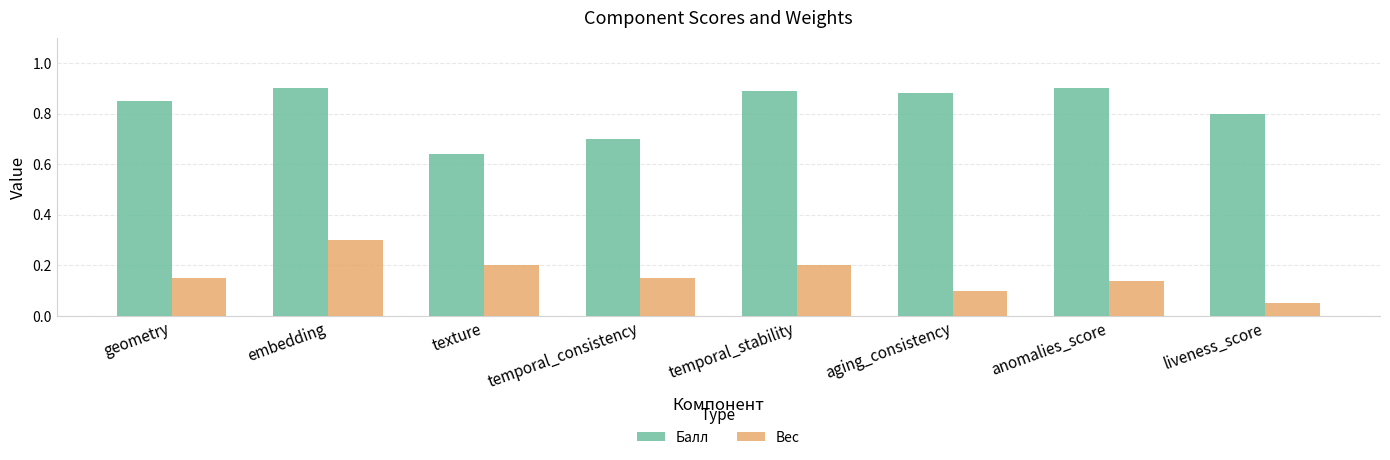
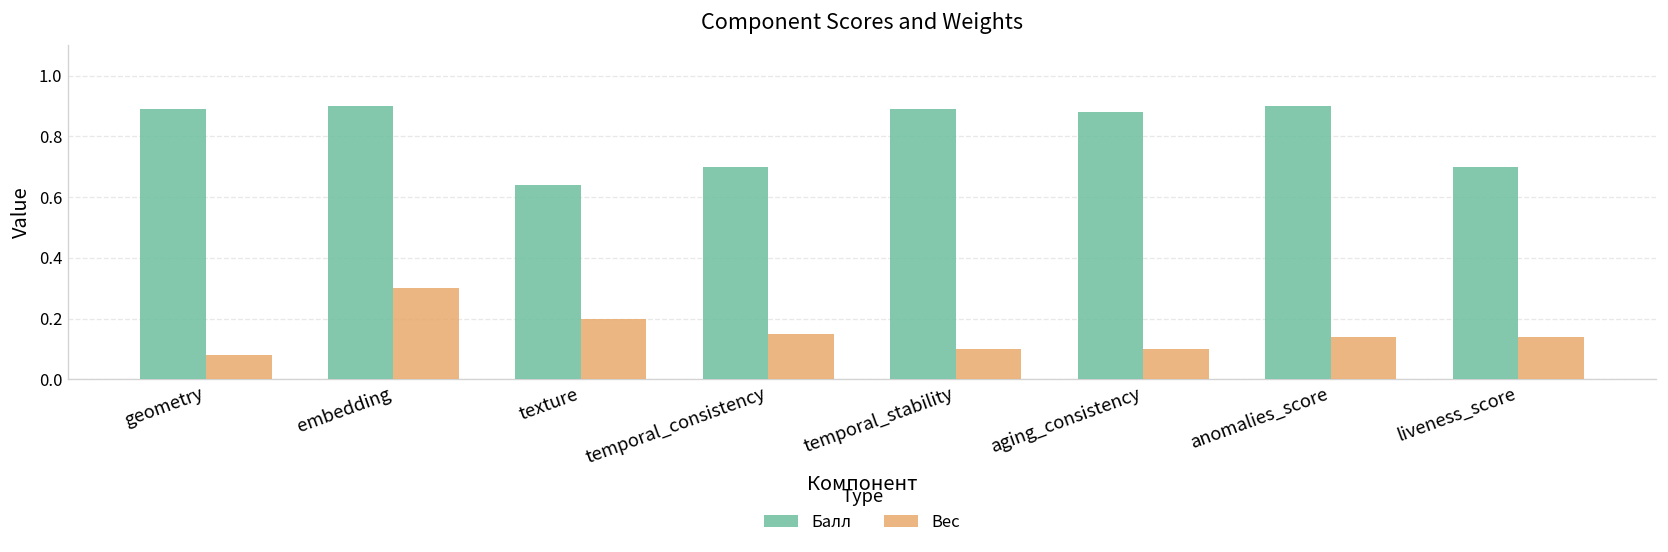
  {
    "Балл": {
-     "geometry": 0.85,
+     "geometry": 0.89,
      "embedding": 0.90,
      "texture": 0.64,
      "temporal_consistency": 0.70,
      "temporal_stability": 0.89,
      "aging_consistency": 0.88,
      "anomalies_score": 0.90,
-     "liveness_score": 0.8
+     "liveness_score": 0.7
    },
    "Вес": {
-     "geometry": 0.15,
+     "geometry": 0.08,
      "embedding": 0.30,
      "texture": 0.20,
      "temporal_consistency": 0.15,
-     "temporal_stability": 0.2,
+     "temporal_stability": 0.1,
      "aging_consistency": 0.10,
      "anomalies_score": 0.14,
-     "liveness_score": 0.05
+     "liveness_score": 0.14
    }
  }
